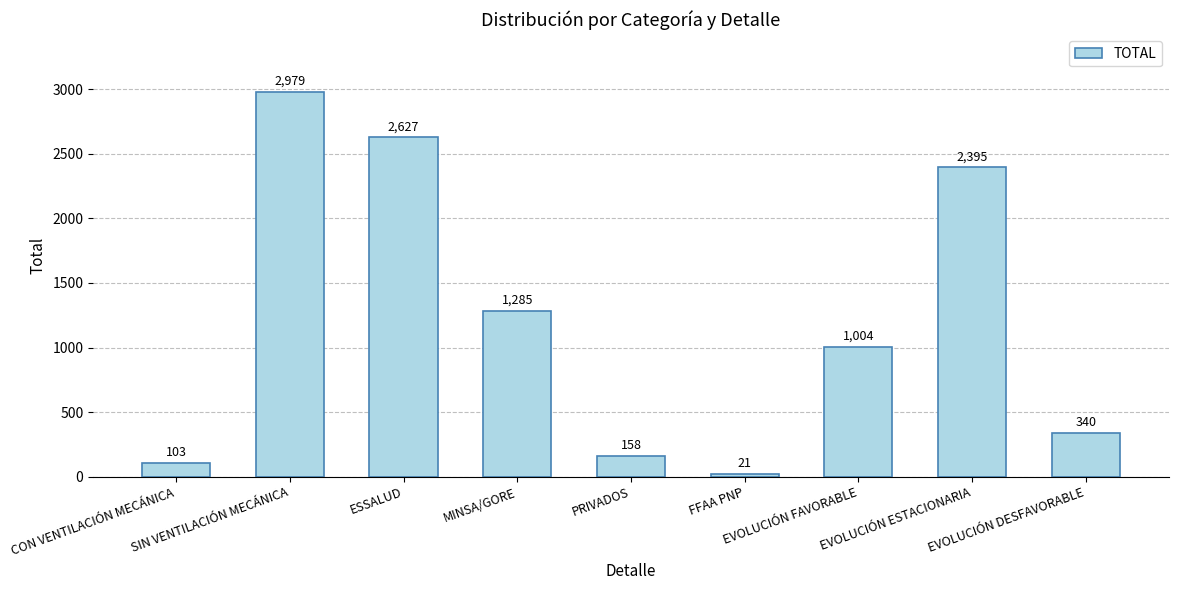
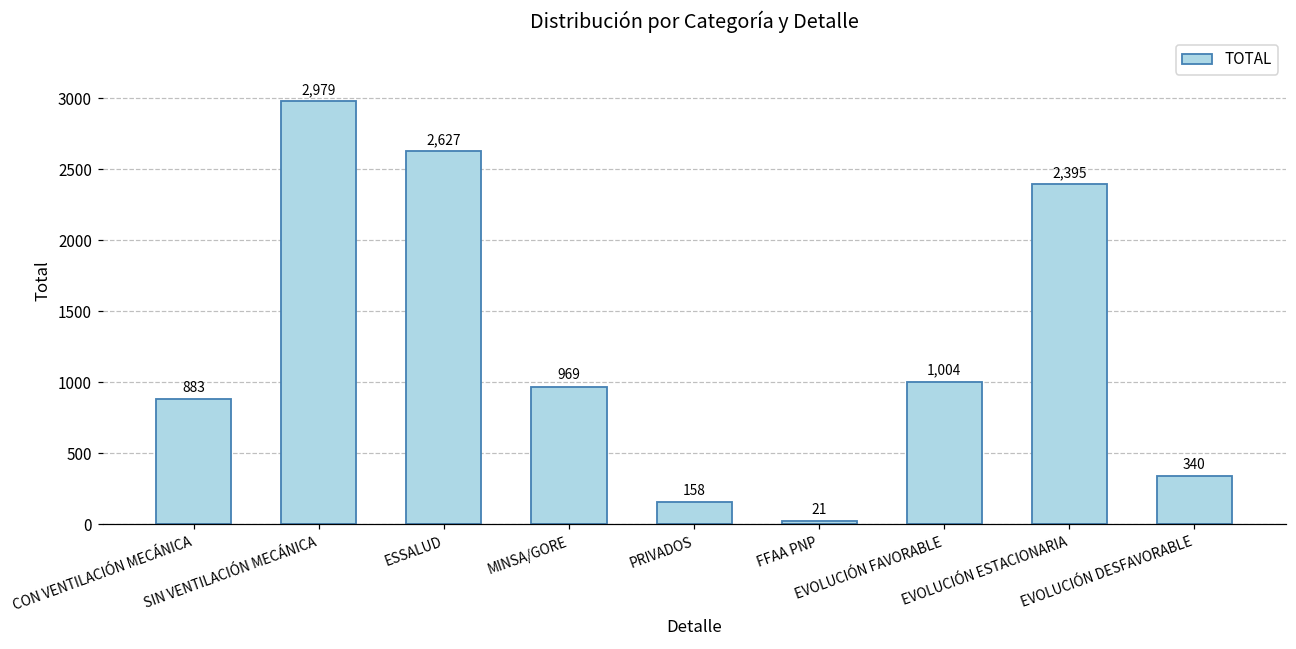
  {
-   "CON VENTILACIÓN MECÁNICA": "103",
+   "CON VENTILACIÓN MECÁNICA": "883",
    "SIN VENTILACIÓN MECÁNICA": "2,979",
    "ESSALUD": "2,627",
-   "MINSA/GORE": "1,285",
+   "MINSA/GORE": "969",
    "PRIVADOS": "158",
    "FFAA PNP": "21",
    "EVOLUCIÓN FAVORABLE": "1,004",
    "EVOLUCIÓN ESTACIONARIA": "2,395",
    "EVOLUCIÓN DESFAVORABLE": "340"
  }
